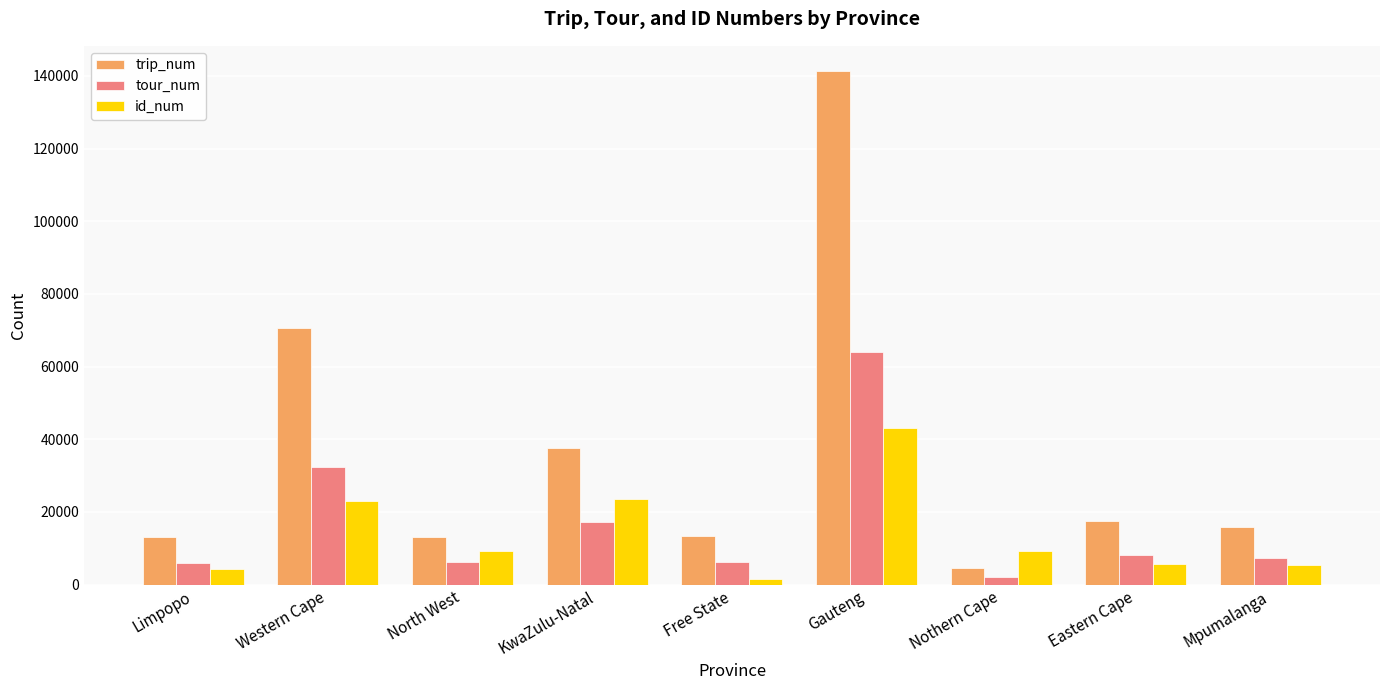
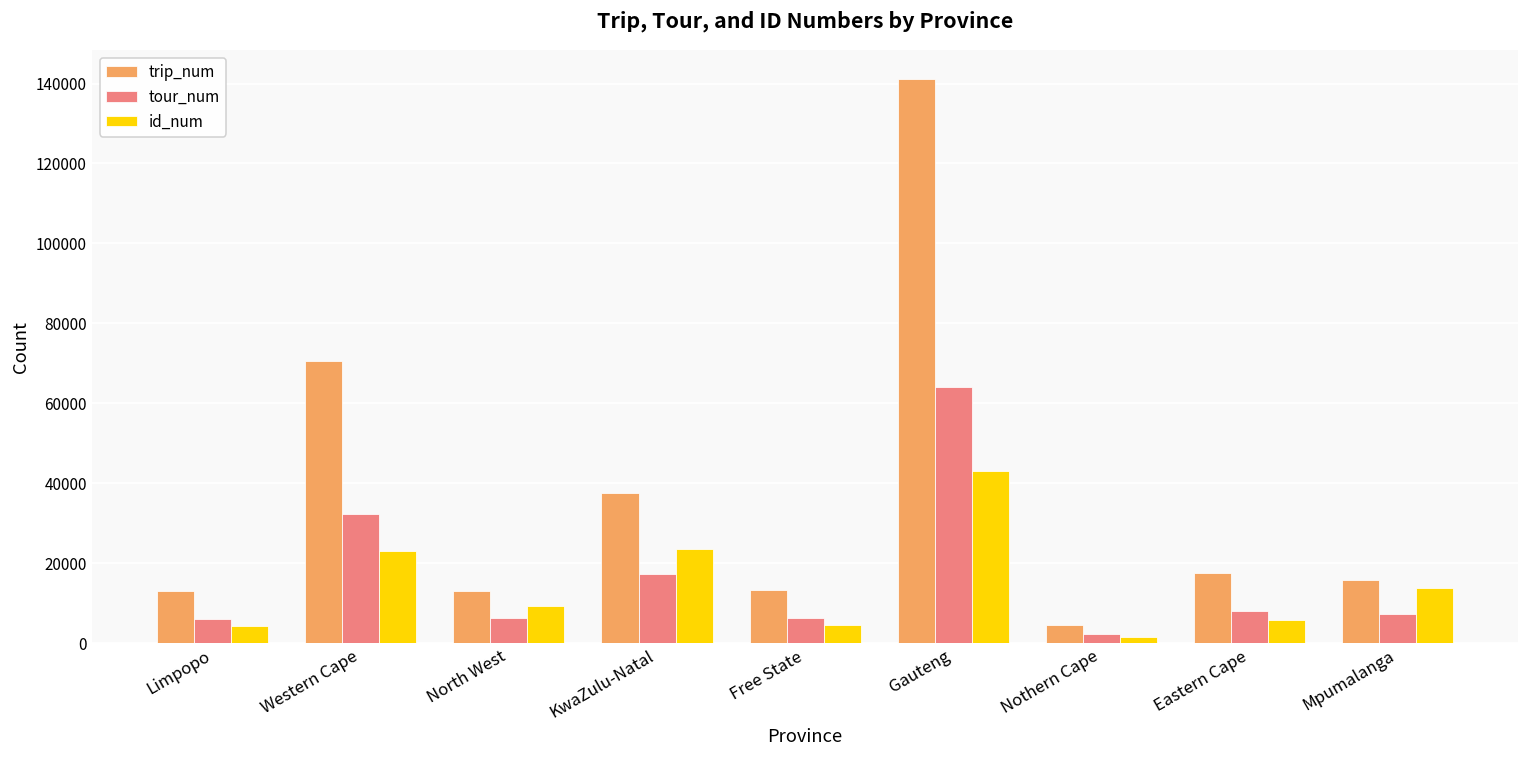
  {
    "id_num": {
      "Limpopo": 4000,
      "Western Cape": 23000,
      "North West": 9000,
      "KwaZulu-Natal": 24000,
-     "Free State": 2000,
+     "Free State": 4000,
      "Gauteng": 43000,
-     "Nothern Cape": 9000,
+     "Nothern Cape": 1000,
      "Eastern Cape": 6000,
-     "Mpumalanga": 5000
+     "Mpumalanga": 14000
    }
  }
